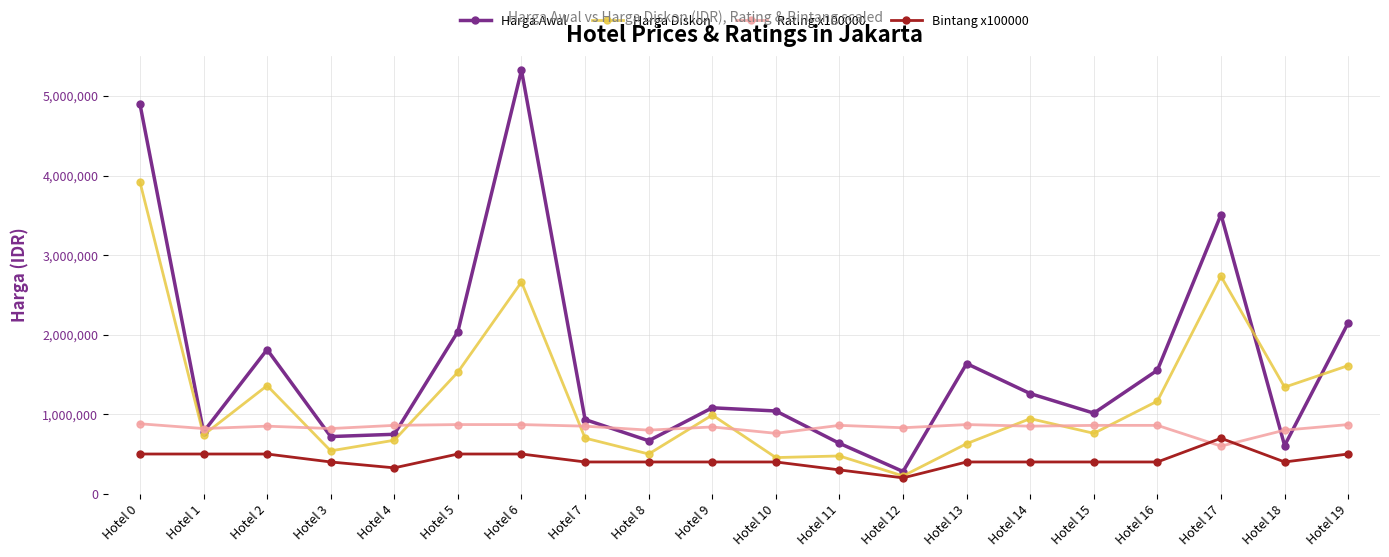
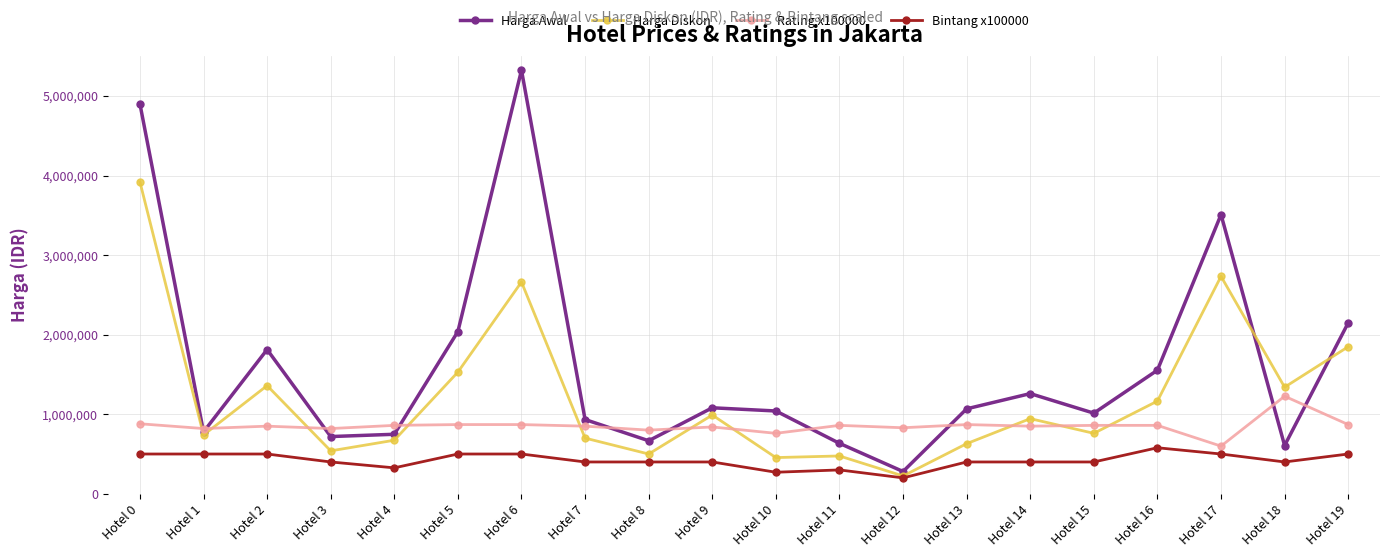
  {
    "Harga Awal": {
      "Hotel 0": "4,900,000",
      "Hotel 1": "800,000",
      "Hotel 2": "1,800,000",
      "Hotel 3": "700,000",
      "Hotel 4": "700,000",
      "Hotel 5": "2,000,000",
      "Hotel 6": "5,300,000",
      "Hotel 7": "900,000",
      "Hotel 8": "700,000",
      "Hotel 9": "1,100,000",
      "Hotel 10": "1,000,000",
      "Hotel 11": "600,000",
      "Hotel 12": "300,000",
-     "Hotel 13": "1,600,000",
+     "Hotel 13": "1,100,000",
      "Hotel 14": "1,300,000",
      "Hotel 15": "1,000,000",
      "Hotel 16": "1,600,000",
      "Hotel 17": "3,500,000",
      "Hotel 18": "600,000",
      "Hotel 19": "2,100,000"
    },
    "Harga Diskon": {
      "Hotel 0": "3,900,000",
      "Hotel 1": "700,000",
      "Hotel 2": "1,400,000",
      "Hotel 3": "500,000",
      "Hotel 4": "700,000",
      "Hotel 5": "1,500,000",
      "Hotel 6": "2,700,000",
      "Hotel 7": "700,000",
      "Hotel 8": "500,000",
      "Hotel 9": "1,000,000",
      "Hotel 10": "500,000",
      "Hotel 11": "500,000",
      "Hotel 13": "600,000",
      "Hotel 14": "900,000",
      "Hotel 15": "800,000",
      "Hotel 16": "1,200,000",
      "Hotel 17": "2,700,000",
      "Hotel 18": "1,300,000",
-     "Hotel 19": "1,600,000"
+     "Hotel 19": "1,800,000"
    },
    "Rating x100000": {
      "Hotel 0": "900,000",
      "Hotel 1": "800,000",
      "Hotel 2": "900,000",
      "Hotel 3": "800,000",
      "Hotel 4": "900,000",
      "Hotel 5": "900,000",
      "Hotel 6": "900,000",
      "Hotel 7": "900,000",
      "Hotel 8": "800,000",
      "Hotel 9": "800,000",
      "Hotel 10": "800,000",
      "Hotel 11": "900,000",
      "Hotel 12": "800,000",
      "Hotel 13": "900,000",
      "Hotel 14": "900,000",
      "Hotel 15": "900,000",
      "Hotel 16": "900,000",
      "Hotel 17": "600,000",
-     "Hotel 18": "800,000",
+     "Hotel 18": "1,200,000",
      "Hotel 19": "900,000"
    },
    "Bintang x100000": {
      "Hotel 0": "500,000",
      "Hotel 1": "500,000",
      "Hotel 2": "500,000",
      "Hotel 3": "400,000",
      "Hotel 4": "300,000",
      "Hotel 5": "500,000",
      "Hotel 6": "500,000",
      "Hotel 7": "400,000",
      "Hotel 8": "400,000",
      "Hotel 9": "400,000",
-     "Hotel 10": "400,000",
+     "Hotel 10": "300,000",
      "Hotel 11": "300,000",
      "Hotel 13": "400,000",
      "Hotel 14": "400,000",
      "Hotel 15": "400,000",
-     "Hotel 16": "400,000",
-     "Hotel 17": "700,000",
+     "Hotel 16": "600,000",
+     "Hotel 17": "500,000",
      "Hotel 18": "400,000",
      "Hotel 19": "500,000"
    }
  }
